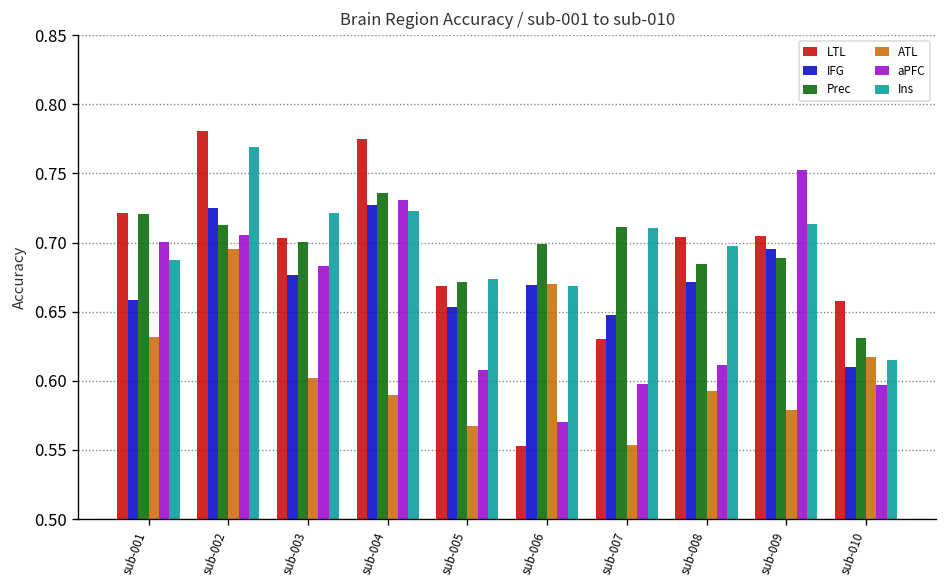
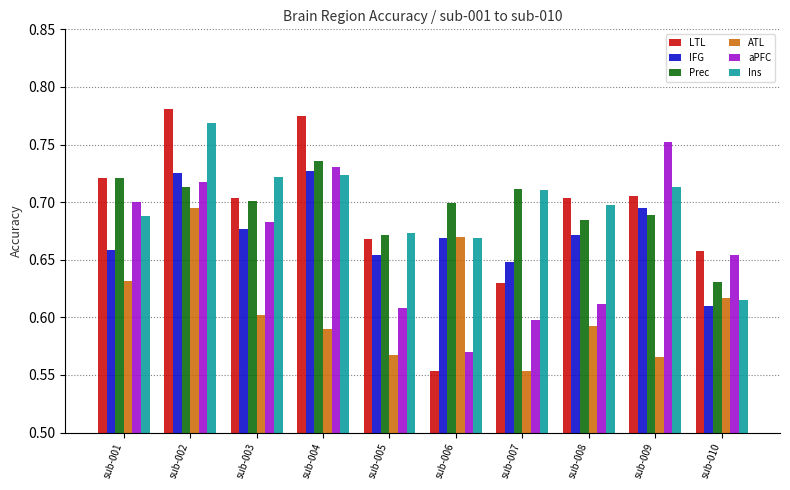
  {
    "LTL": {
      "sub-001": 0.721,
      "sub-002": 0.781,
      "sub-003": 0.703,
      "sub-004": 0.775,
      "sub-005": 0.668,
      "sub-006": 0.553,
      "sub-007": 0.630,
      "sub-008": 0.704,
      "sub-009": 0.705,
      "sub-010": 0.658
    },
    "IFG": {
      "sub-001": 0.658,
      "sub-002": 0.725,
      "sub-003": 0.677,
      "sub-004": 0.727,
      "sub-005": 0.654,
      "sub-006": 0.669,
      "sub-007": 0.648,
      "sub-008": 0.671,
      "sub-009": 0.695,
      "sub-010": 0.610
    },
    "Prec": {
      "sub-001": 0.721,
      "sub-002": 0.713,
      "sub-003": 0.701,
      "sub-004": 0.736,
      "sub-005": 0.671,
      "sub-006": 0.699,
      "sub-007": 0.712,
      "sub-008": 0.684,
      "sub-009": 0.689,
      "sub-010": 0.631
    },
    "ATL": {
      "sub-001": 0.632,
      "sub-002": 0.695,
      "sub-003": 0.602,
      "sub-004": 0.590,
      "sub-005": 0.567,
      "sub-006": 0.670,
      "sub-007": 0.553,
      "sub-008": 0.592,
-     "sub-009": 0.579,
+     "sub-009": 0.565,
      "sub-010": 0.617
    },
    "aPFC": {
      "sub-001": 0.700,
-     "sub-002": 0.706,
+     "sub-002": 0.718,
      "sub-003": 0.683,
      "sub-004": 0.731,
      "sub-005": 0.608,
      "sub-006": 0.570,
      "sub-007": 0.598,
      "sub-008": 0.611,
      "sub-009": 0.752,
-     "sub-010": 0.597
+     "sub-010": 0.654
    },
    "Ins": {
      "sub-001": 0.688,
      "sub-002": 0.769,
      "sub-003": 0.721,
      "sub-004": 0.723,
      "sub-005": 0.673,
      "sub-006": 0.669,
      "sub-007": 0.711,
      "sub-008": 0.697,
      "sub-009": 0.713,
      "sub-010": 0.615
    }
  }
